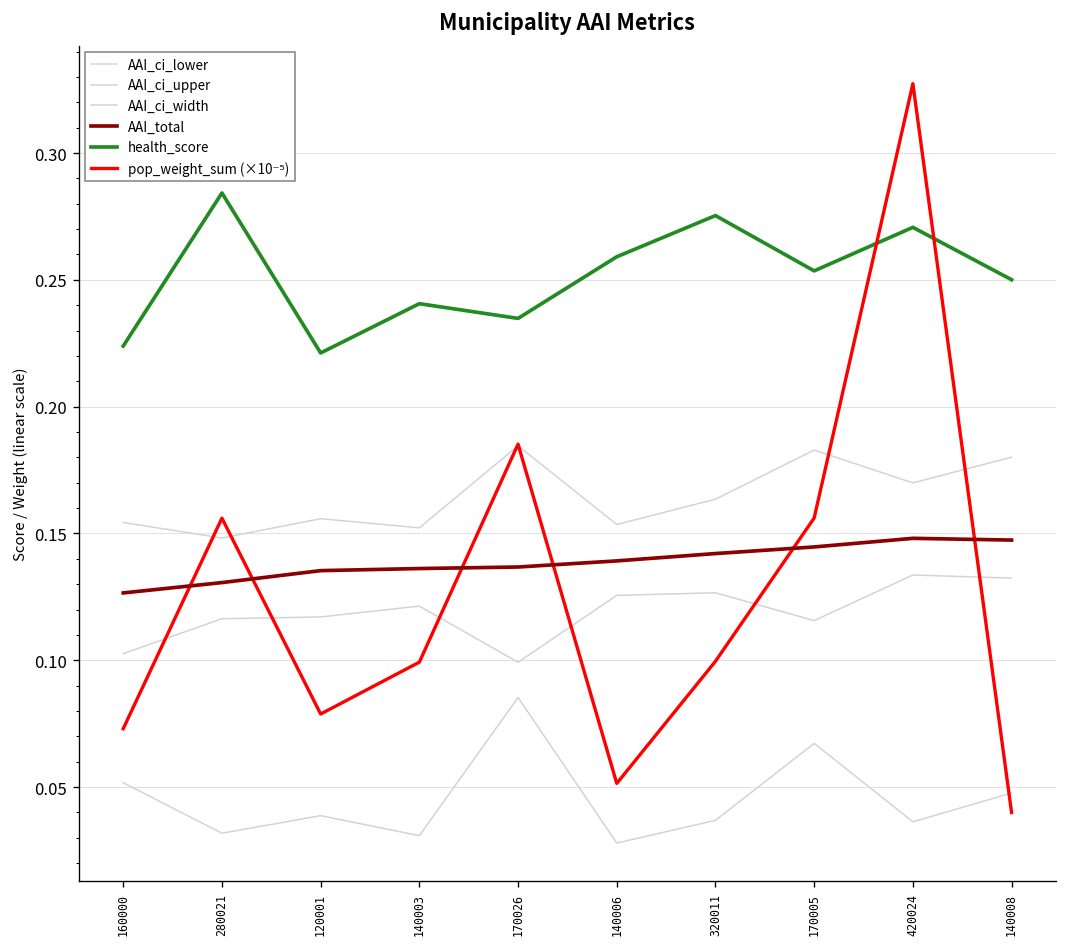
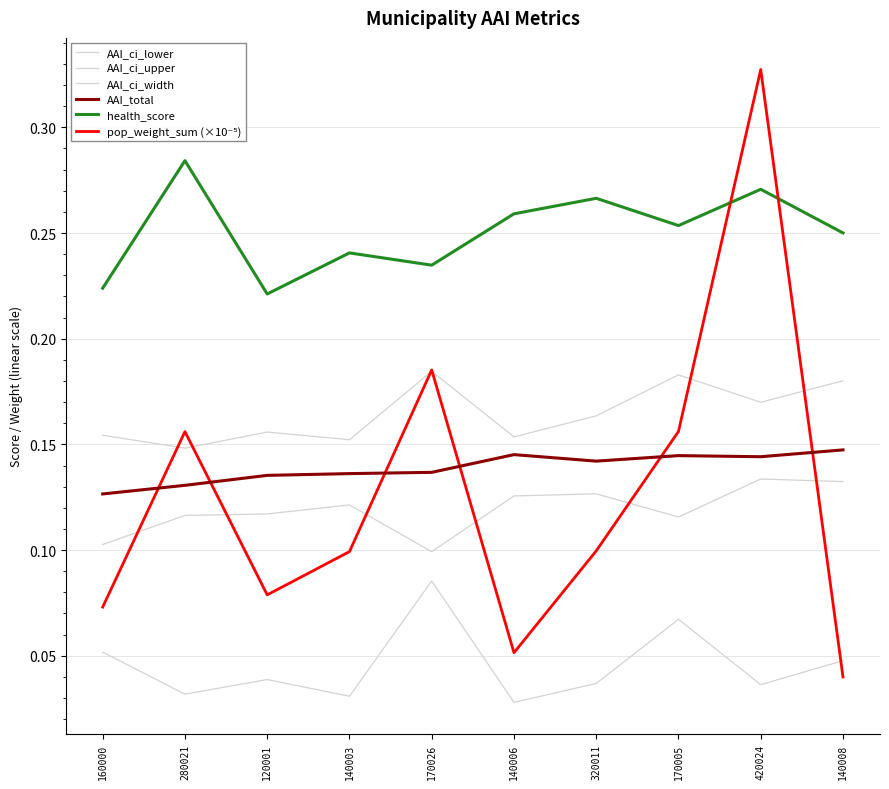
  {
    "AAI_total": {
      "160000": 0.127,
      "280021": 0.131,
      "120001": 0.135,
      "140003": 0.136,
      "170026": 0.137,
-     "140006": 0.139,
+     "140006": 0.145,
      "320011": 0.142,
      "170005": 0.145,
-     "420024": 0.148,
+     "420024": 0.144,
      "140008": 0.147
    },
    "health_score": {
      "160000": 0.224,
      "280021": 0.284,
      "120001": 0.221,
      "140003": 0.241,
      "170026": 0.235,
      "140006": 0.259,
-     "320011": 0.275,
+     "320011": 0.266,
      "170005": 0.254,
      "420024": 0.271,
      "140008": 0.250
    },
    "pop_weight_sum (×10⁻⁵)": {
      "160000": 0.073,
      "280021": 0.156,
      "120001": 0.079,
      "140003": 0.099,
      "140006": 0.051,
      "320011": 0.100,
      "170005": 0.156,
      "420024": 0.327,
      "140008": 0.040
    }
  }
